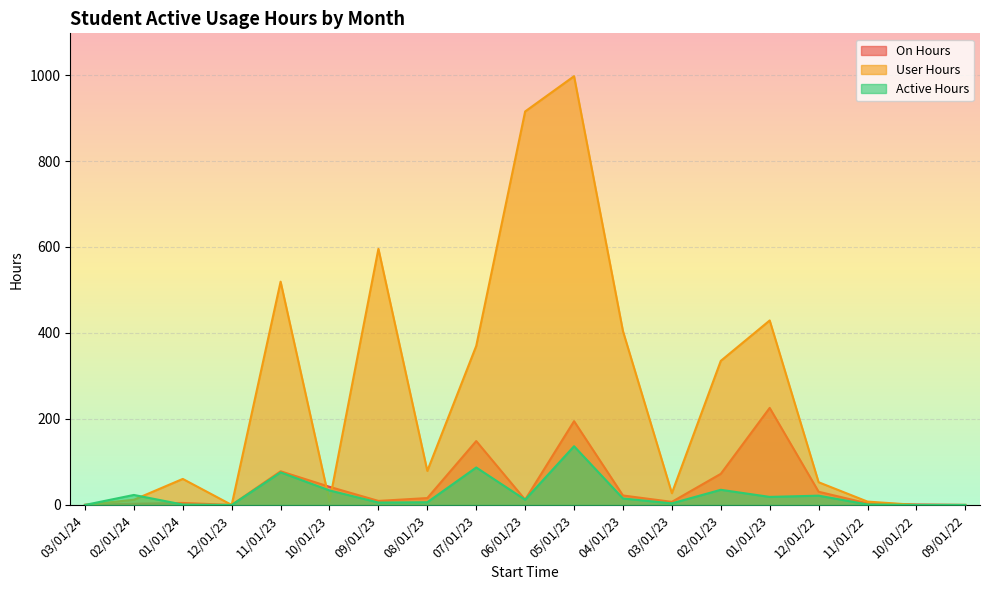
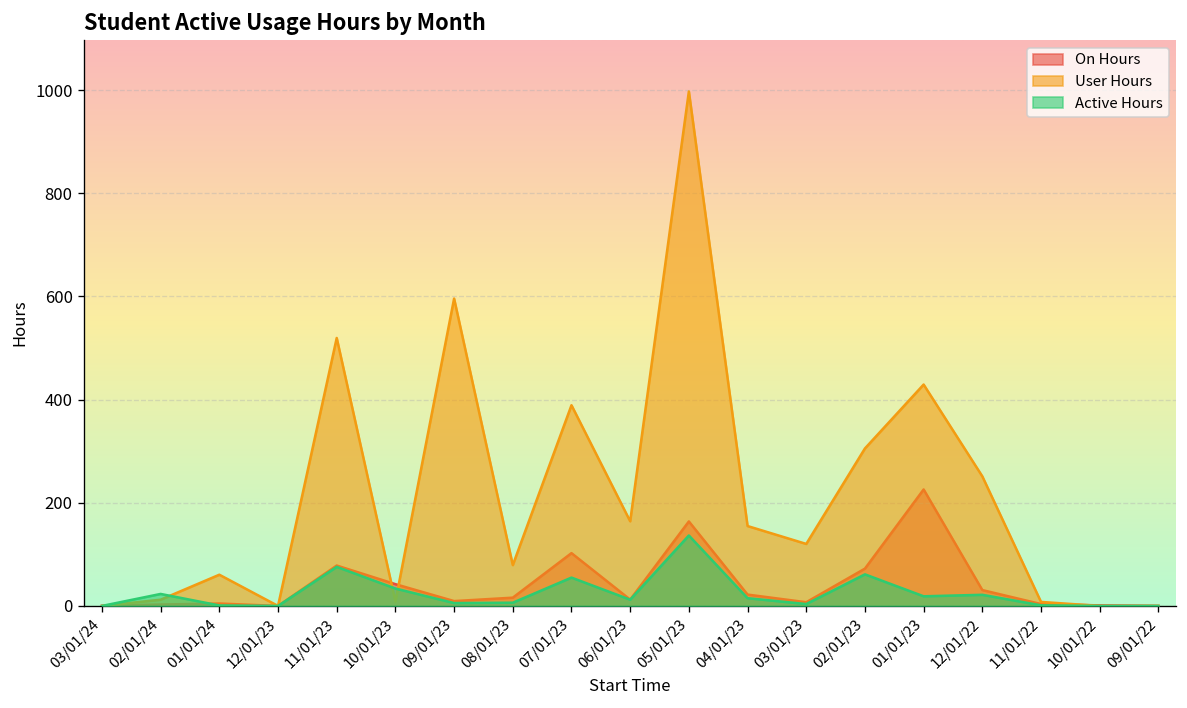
  {
    "On Hours": {
      "02/01/24": 0,
      "10/01/23": 40,
      "08/01/23": 20,
-     "07/01/23": 150,
-     "05/01/23": 190,
+     "07/01/23": 100,
+     "05/01/23": 160,
      "04/01/23": 20,
      "02/01/23": 70,
      "01/01/23": 230,
      "12/01/22": 30
    },
    "User Hours": {
      "02/01/24": 10,
      "01/01/24": 60,
      "11/01/23": 520,
      "10/01/23": 10,
      "09/01/23": 600,
      "08/01/23": 80,
-     "07/01/23": 370,
-     "06/01/23": 920,
+     "07/01/23": 390,
+     "06/01/23": 160,
      "05/01/23": 1000,
-     "04/01/23": 400,
-     "03/01/23": 30,
-     "02/01/23": 340,
+     "04/01/23": 150,
+     "03/01/23": 120,
+     "02/01/23": 310,
      "01/01/23": 430,
-     "12/01/22": 50
+     "12/01/22": 250
    },
    "Active Hours": {
      "02/01/24": 20,
      "10/01/23": 30,
      "08/01/23": 10,
-     "07/01/23": 90,
+     "07/01/23": 50,
      "05/01/23": 140,
      "04/01/23": 20,
-     "02/01/23": 40,
+     "02/01/23": 60,
      "01/01/23": 20,
      "12/01/22": 20
    }
  }
